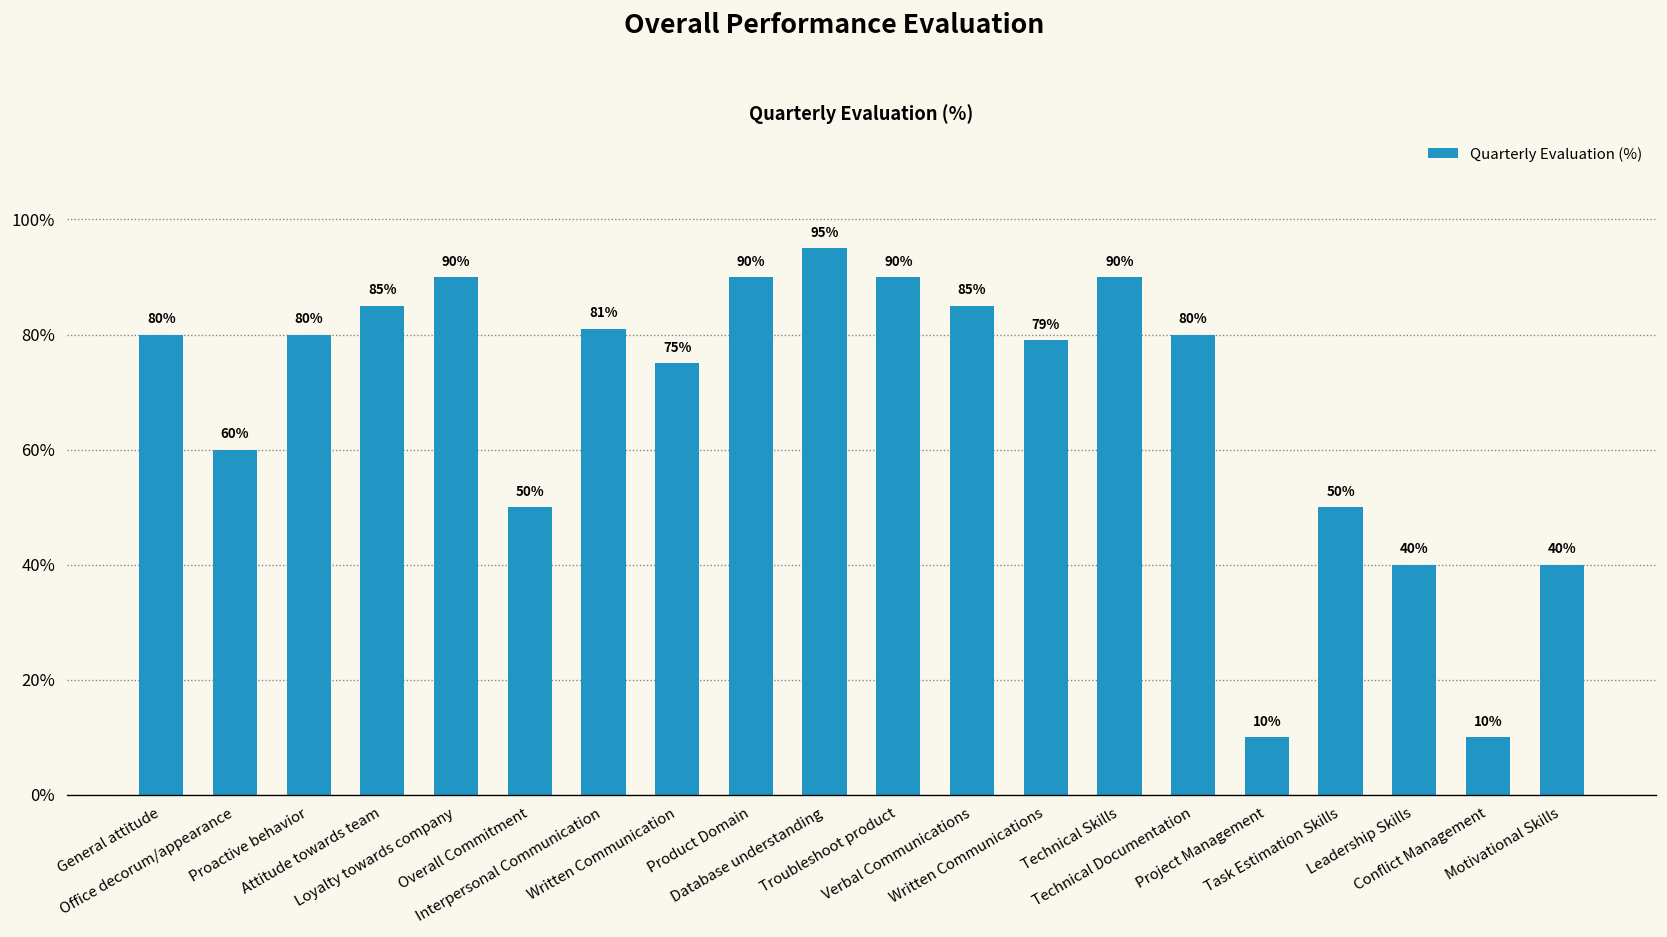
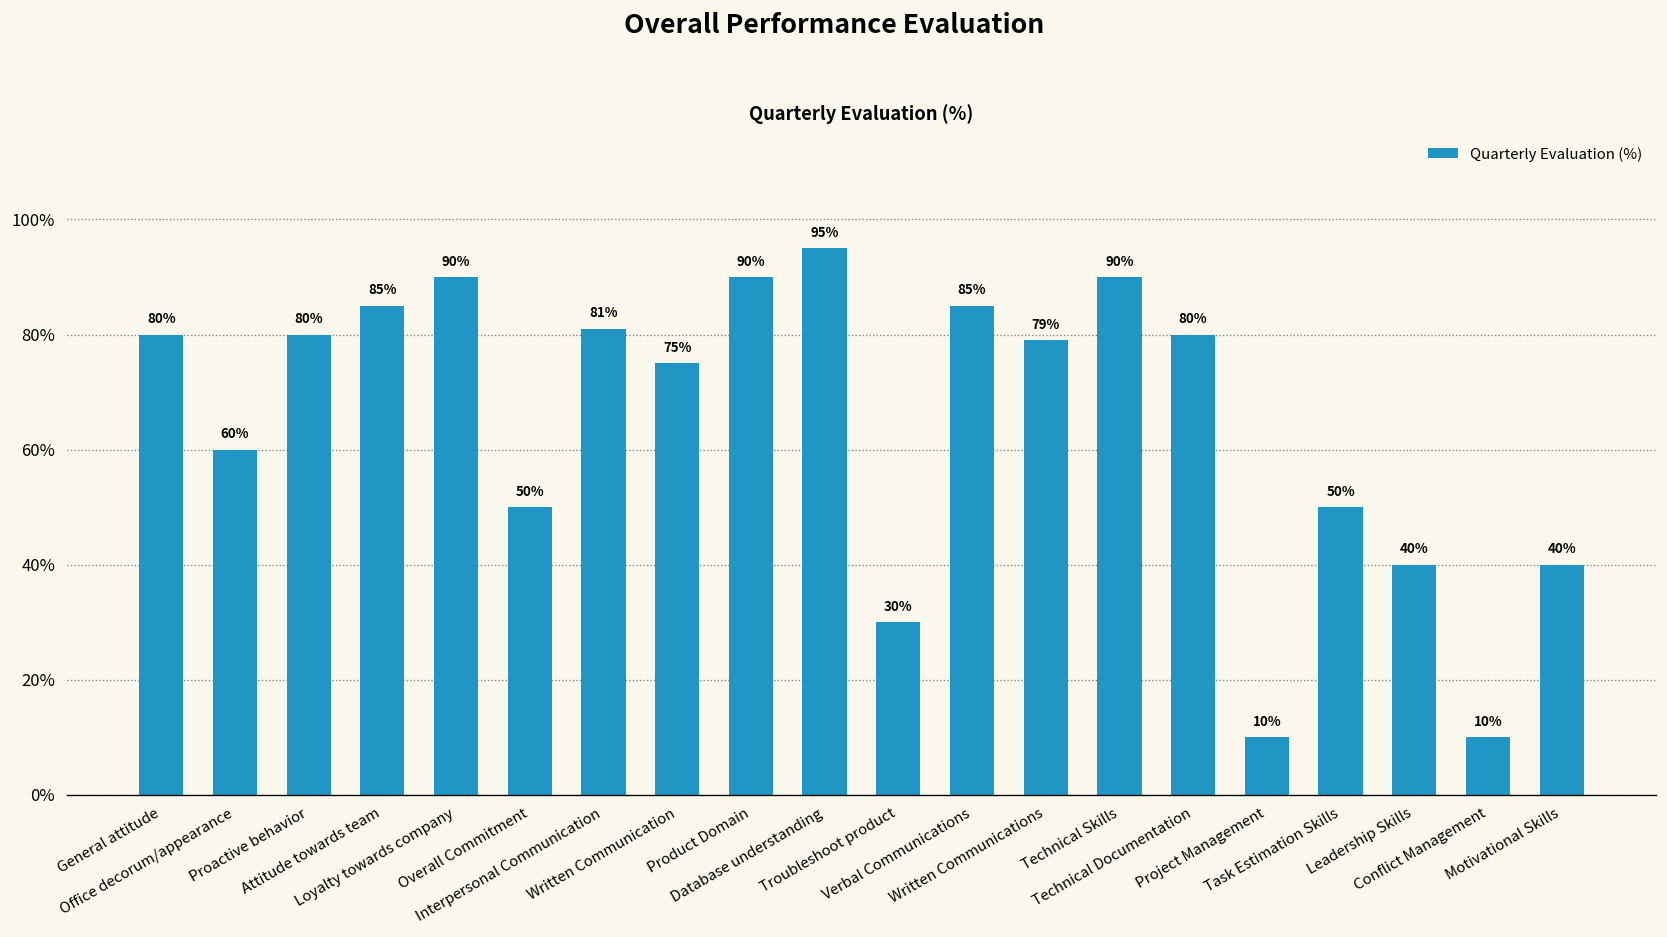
  {
    "General attitude": "80%",
    "Office decorum/appearance": "60%",
    "Proactive behavior": "80%",
    "Attitude towards team": "85%",
    "Loyalty towards company": "90%",
    "Overall Commitment": "50%",
    "Interpersonal Communication": "81%",
    "Written Communication": "75%",
    "Product Domain": "90%",
    "Database understanding": "95%",
-   "Troubleshoot product": "90%",
+   "Troubleshoot product": "30%",
    "Verbal Communications": "85%",
    "Written Communications": "79%",
    "Technical Skills": "90%",
    "Technical Documentation": "80%",
    "Project Management": "10%",
    "Task Estimation Skills": "50%",
    "Leadership Skills": "40%",
    "Conflict Management": "10%",
    "Motivational Skills": "40%"
  }
